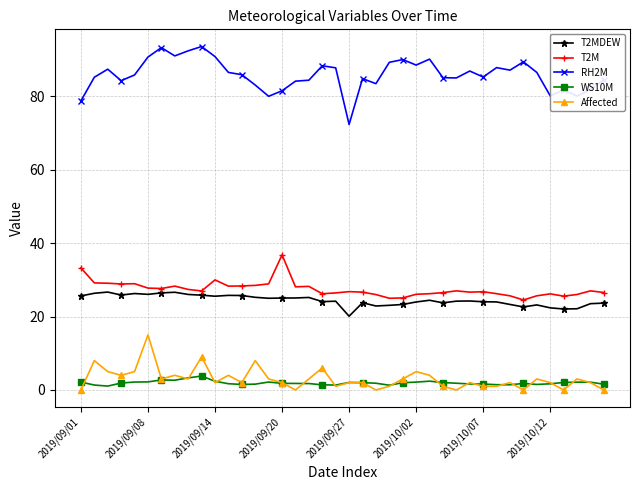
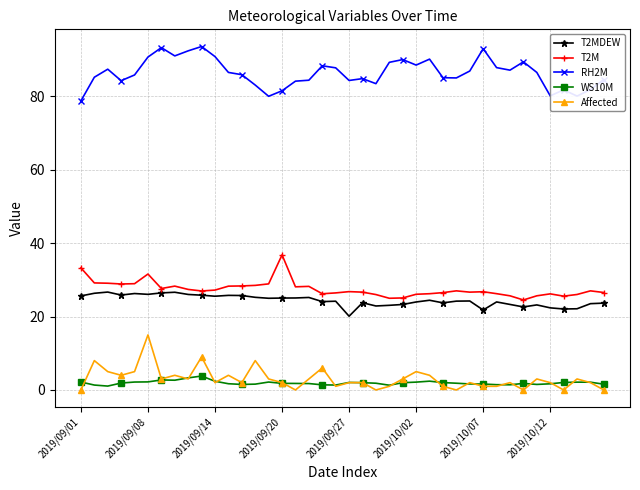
  {
    "T2MDEW": {
      "2019/09/01": 26,
      "2019/09/08": 26,
      "2019/09/14": 26,
      "2019/09/20": 25,
      "2019/09/27": 20,
      "2019/10/02": 24,
-     "2019/10/07": 24,
+     "2019/10/07": 22,
      "2019/10/12": 22
    },
    "T2M": {
      "2019/09/01": 33,
-     "2019/09/08": 28,
-     "2019/09/14": 30,
+     "2019/09/08": 32,
+     "2019/09/14": 27,
      "2019/09/20": 37,
      "2019/09/27": 27,
      "2019/10/02": 26,
      "2019/10/07": 27,
      "2019/10/12": 26
    },
    "RH2M": {
      "2019/09/01": 79,
      "2019/09/08": 91,
      "2019/09/14": 91,
      "2019/09/20": 82,
-     "2019/09/27": 72,
+     "2019/09/27": 84,
      "2019/10/02": 89,
-     "2019/10/07": 85
+     "2019/10/07": 93
    },
    "WS10M": {
      "2019/09/01": 2,
      "2019/09/08": 2,
      "2019/10/02": 2
    },
    "Affected": {
      "2019/09/01": 0,
      "2019/09/08": 15,
      "2019/10/02": 5
    }
  }
